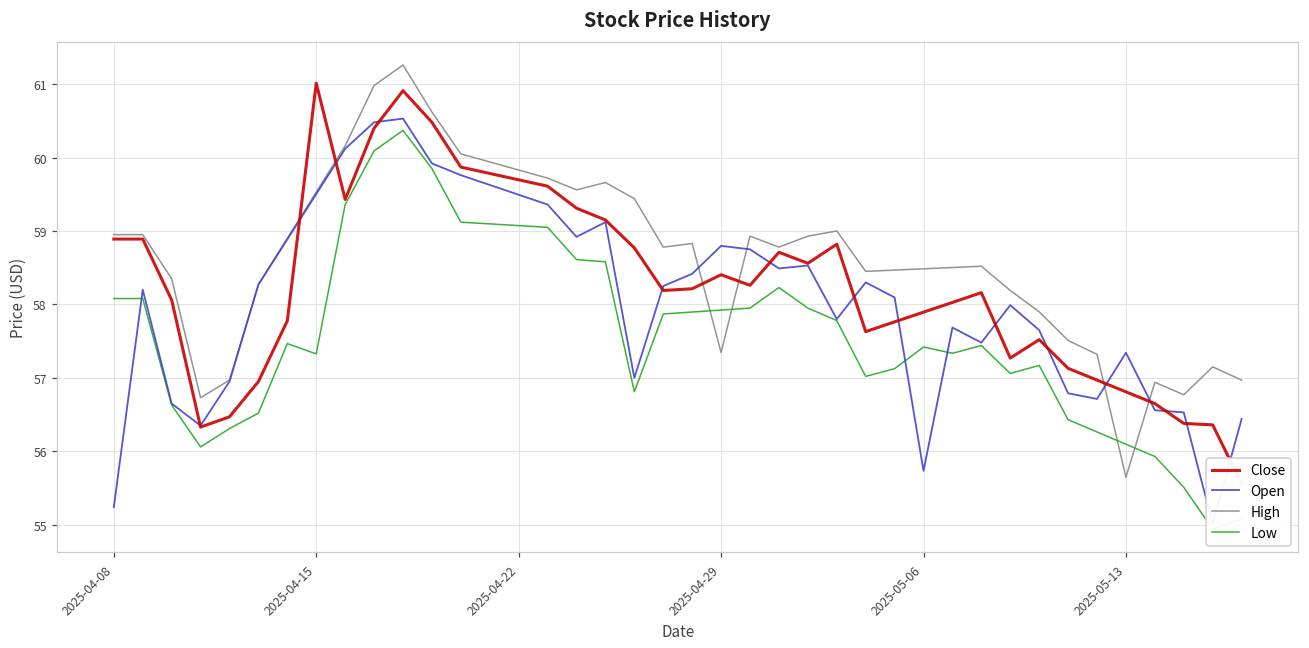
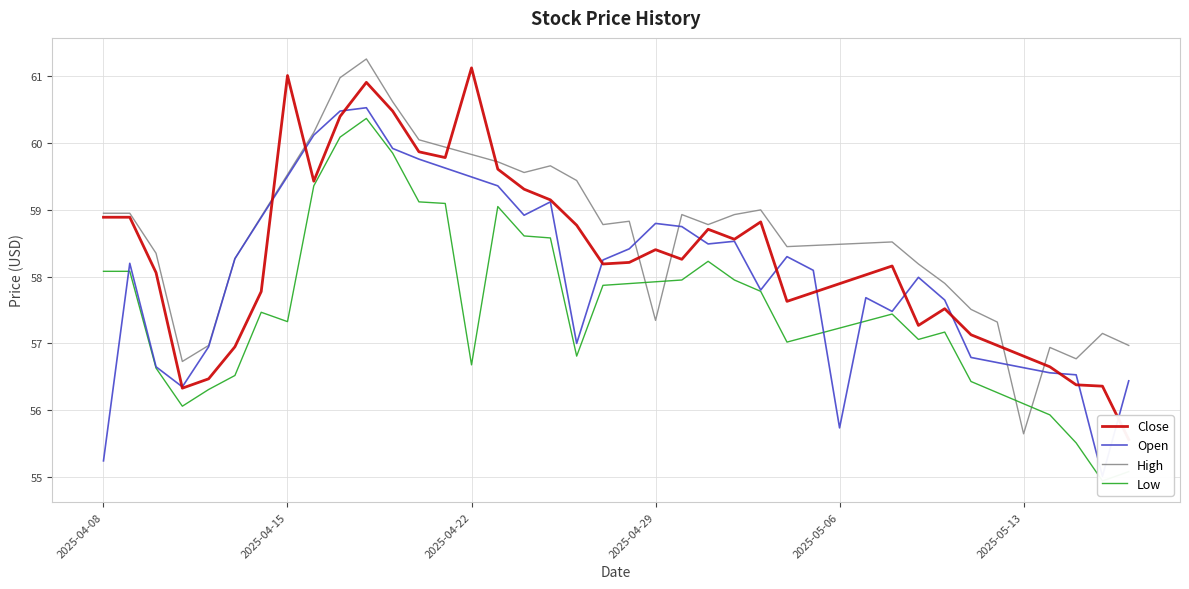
  {
    "Close": {
      "2025-04-08": 58.9,
      "2025-04-15": 61.0,
-     "2025-04-22": 59.7,
+     "2025-04-22": 61.1,
      "2025-04-29": 58.4,
      "2025-05-06": 57.9,
      "2025-05-13": 56.8
    },
    "Open": {
      "2025-04-08": 55.2,
      "2025-04-22": 59.5,
      "2025-04-29": 58.8,
      "2025-05-06": 55.7,
-     "2025-05-13": 57.3
+     "2025-05-13": 56.6
    },
    "High": {
      "2025-04-08": 59.0,
      "2025-04-22": 59.8,
      "2025-04-29": 57.3,
      "2025-05-06": 58.5,
      "2025-05-13": 55.6
    },
    "Low": {
      "2025-04-08": 58.1,
      "2025-04-15": 57.3,
-     "2025-04-22": 59.1,
+     "2025-04-22": 56.7,
      "2025-04-29": 57.9,
-     "2025-05-06": 57.4,
+     "2025-05-06": 57.2,
      "2025-05-13": 56.1
    }
  }
